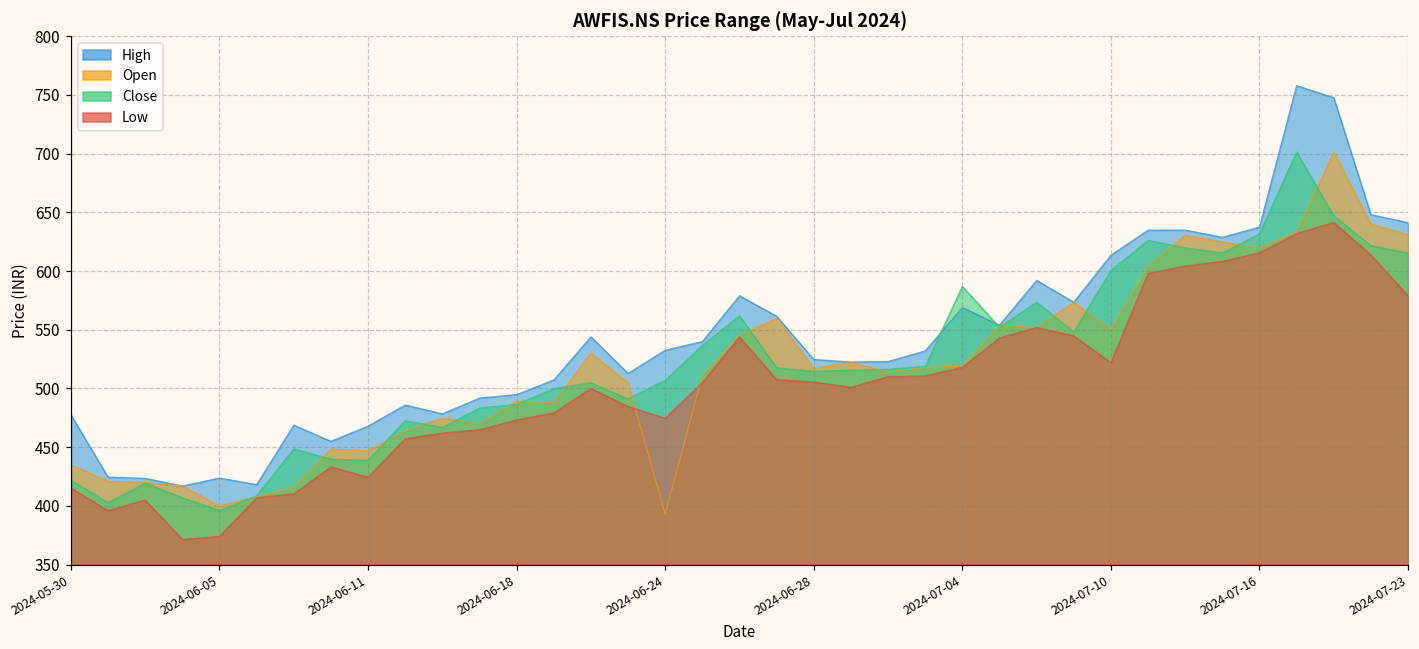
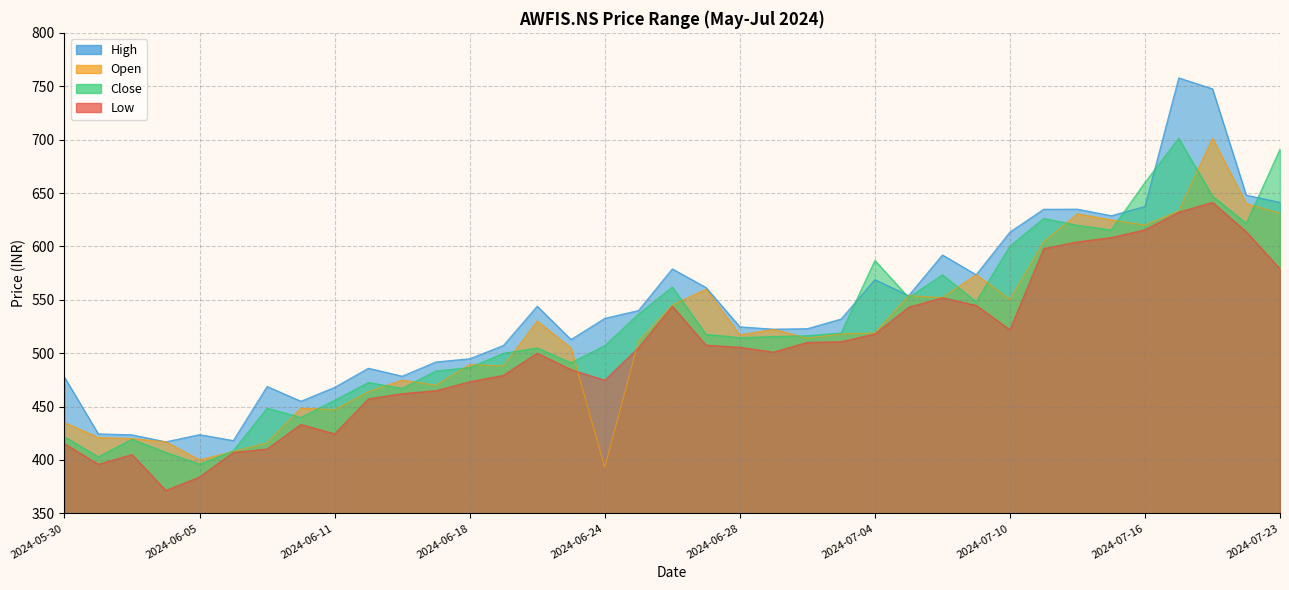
  {
    "High": {
      "2024-05-30": 477,
      "2024-06-05": 424,
      "2024-06-11": 468,
      "2024-06-18": 495,
      "2024-06-24": 533,
      "2024-06-28": 525,
      "2024-07-04": 569,
      "2024-07-10": 613,
      "2024-07-16": 637,
      "2024-07-23": 641
    },
    "Open": {
      "2024-05-30": 435,
      "2024-06-05": 400,
      "2024-06-11": 447,
      "2024-06-18": 489,
      "2024-06-24": 393,
      "2024-06-28": 517,
      "2024-07-10": 550,
      "2024-07-16": 620,
      "2024-07-23": 631
    },
    "Close": {
      "2024-05-30": 422,
      "2024-06-05": 396,
-     "2024-06-11": 439,
+     "2024-06-11": 456,
      "2024-06-18": 487,
      "2024-06-24": 507,
      "2024-06-28": 515,
      "2024-07-04": 587,
      "2024-07-10": 600,
-     "2024-07-16": 632,
-     "2024-07-23": 615
+     "2024-07-16": 660,
+     "2024-07-23": 691
    },
    "Low": {
      "2024-05-30": 415,
-     "2024-06-05": 374,
+     "2024-06-05": 384,
      "2024-06-11": 424,
      "2024-06-18": 473,
      "2024-06-24": 475,
      "2024-06-28": 506,
      "2024-07-10": 522,
      "2024-07-16": 616,
      "2024-07-23": 579
    }
  }
